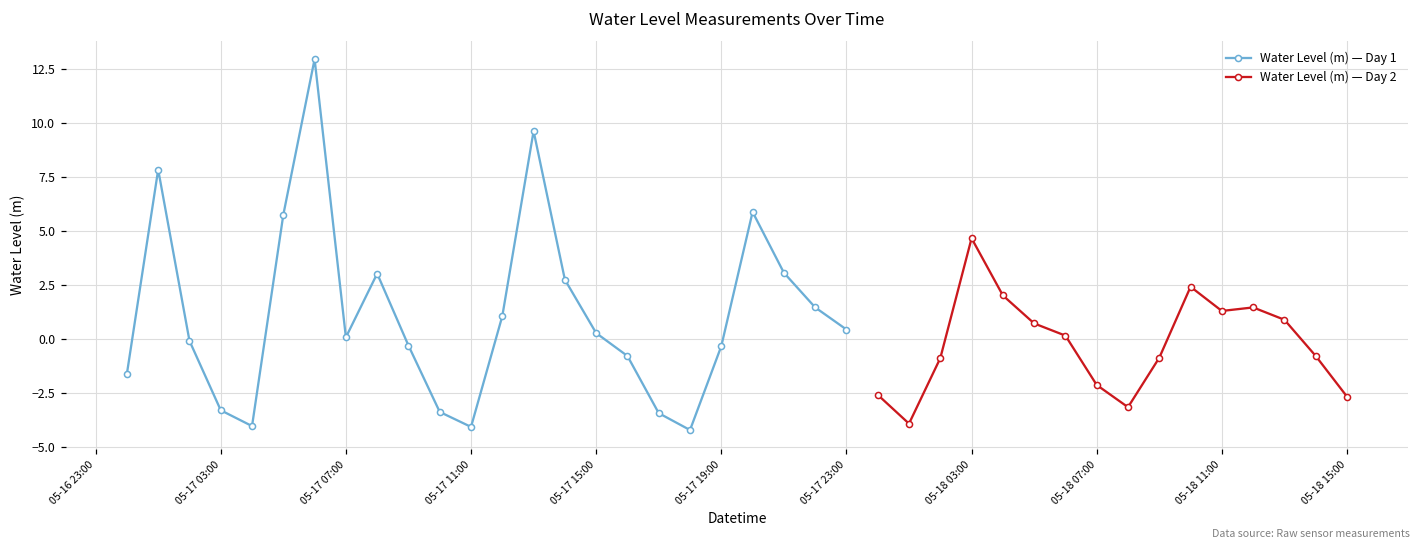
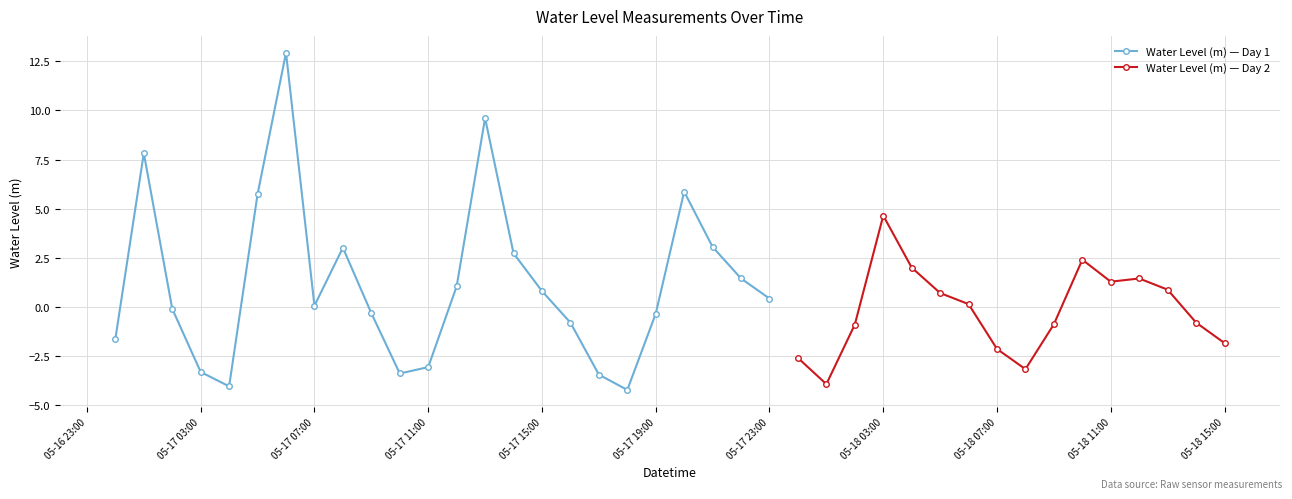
  {
    "Water Level (m) — Day 1": {
      "05-17 03:00": -3.3,
      "05-17 07:00": 0.1,
-     "05-17 11:00": -4.1,
-     "05-17 15:00": 0.3,
+     "05-17 11:00": -3.1,
+     "05-17 15:00": 0.8,
      "05-17 19:00": -0.3,
      "05-17 23:00": 0.4
    },
    "Water Level (m) — Day 2": {
      "05-18 03:00": 4.6,
      "05-18 07:00": -2.1,
      "05-18 11:00": 1.3,
-     "05-18 15:00": -2.7
+     "05-18 15:00": -1.8
    }
  }
